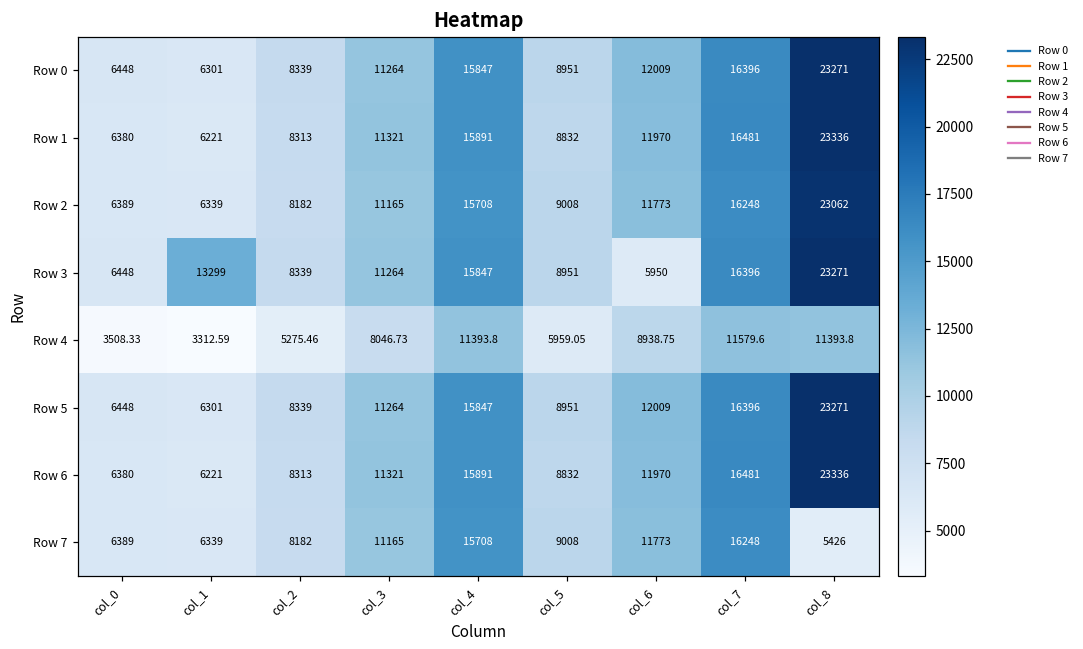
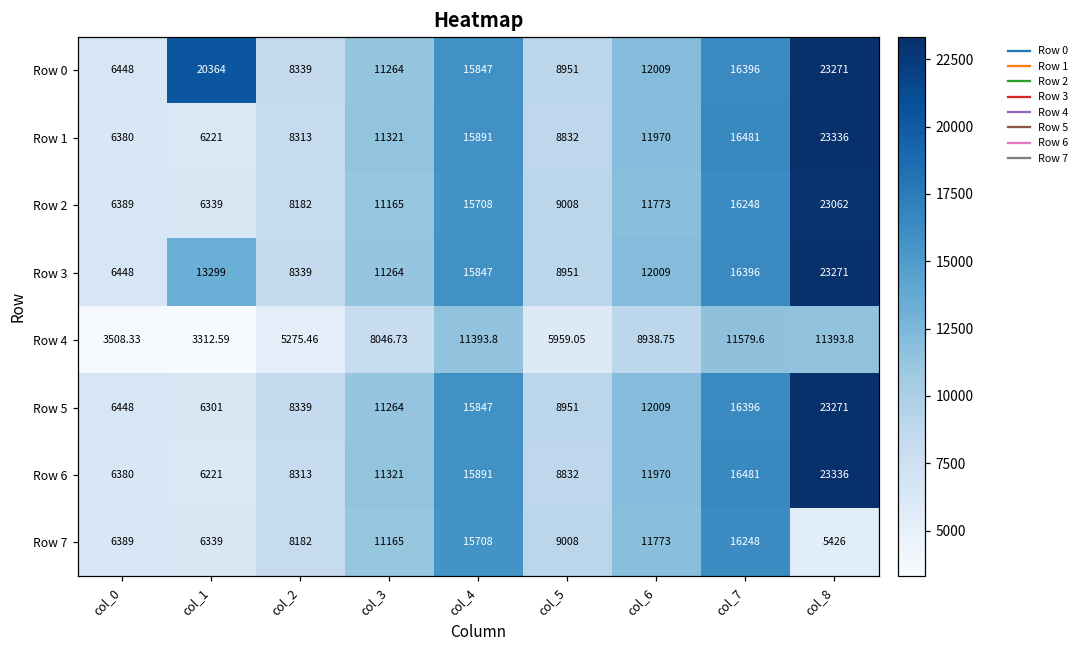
  {
    "Row 0": {
      "col_0": 6448,
-     "col_1": 6301,
+     "col_1": 20364,
      "col_2": 8339,
      "col_3": 11264,
      "col_4": 15847,
      "col_5": 8951,
      "col_6": 12009,
      "col_7": 16396,
      "col_8": 23271
    },
    "Row 1": {
      "col_0": 6380,
      "col_1": 6221,
      "col_2": 8313,
      "col_3": 11321,
      "col_4": 15891,
      "col_5": 8832,
      "col_6": 11970,
      "col_7": 16481,
      "col_8": 23336
    },
    "Row 2": {
      "col_0": 6389,
      "col_1": 6339,
      "col_2": 8182,
      "col_3": 11165,
      "col_4": 15708,
      "col_5": 9008,
      "col_6": 11773,
      "col_7": 16248,
      "col_8": 23062
    },
    "Row 3": {
      "col_0": 6448,
      "col_1": 13299,
      "col_2": 8339,
      "col_3": 11264,
      "col_4": 15847,
      "col_5": 8951,
-     "col_6": 5950,
+     "col_6": 12009,
      "col_7": 16396,
      "col_8": 23271
    },
    "Row 4": {
      "col_0": 3508.33,
      "col_1": 3312.59,
      "col_2": 5275.46,
      "col_3": 8046.73,
      "col_4": 11393.8,
      "col_5": 5959.05,
      "col_6": 8938.75,
      "col_7": 11579.6,
      "col_8": 11393.8
    },
    "Row 5": {
      "col_0": 6448,
      "col_1": 6301,
      "col_2": 8339,
      "col_3": 11264,
      "col_4": 15847,
      "col_5": 8951,
      "col_6": 12009,
      "col_7": 16396,
      "col_8": 23271
    },
    "Row 6": {
      "col_0": 6380,
      "col_1": 6221,
      "col_2": 8313,
      "col_3": 11321,
      "col_4": 15891,
      "col_5": 8832,
      "col_6": 11970,
      "col_7": 16481,
      "col_8": 23336
    },
    "Row 7": {
      "col_0": 6389,
      "col_1": 6339,
      "col_2": 8182,
      "col_3": 11165,
      "col_4": 15708,
      "col_5": 9008,
      "col_6": 11773,
      "col_7": 16248,
      "col_8": 5426
    }
  }
